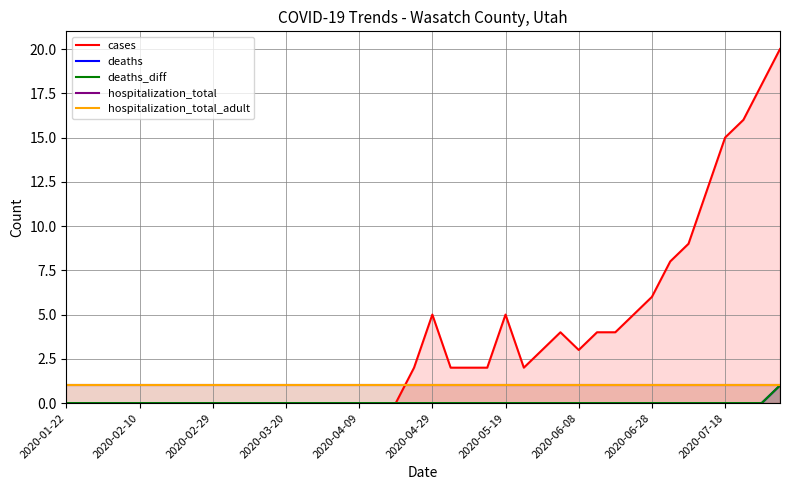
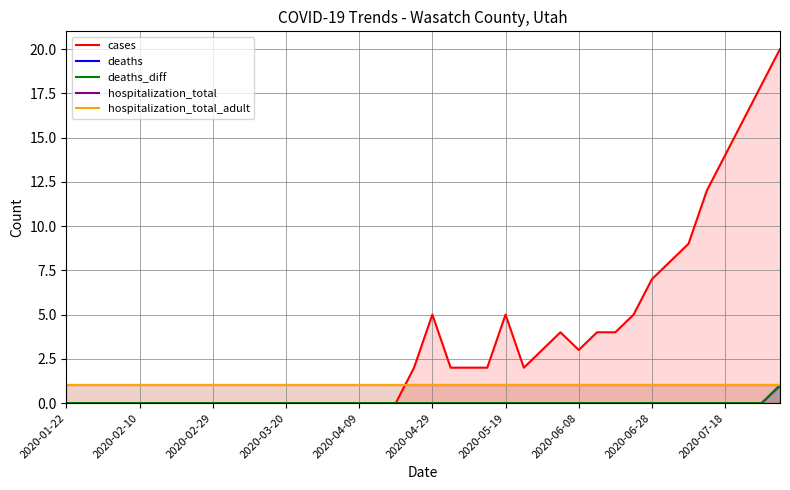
  {
    "cases": {
      "2020-04-29": 5,
      "2020-05-19": 5,
      "2020-06-08": 3,
-     "2020-06-28": 6,
-     "2020-07-18": 15
+     "2020-06-28": 7,
+     "2020-07-18": 14
    },
    "deaths_diff": {
      "2020-04-29": 0,
      "2020-05-19": 0,
      "2020-06-08": 0,
      "2020-06-28": 0,
      "2020-07-18": 0
    },
    "hospitalization_total_adult": {
      "2020-01-22": 1,
      "2020-02-10": 1,
      "2020-02-29": 1,
      "2020-03-20": 1,
      "2020-04-09": 1,
      "2020-04-29": 1,
      "2020-05-19": 1,
      "2020-06-08": 1,
      "2020-06-28": 1,
      "2020-07-18": 1
    }
  }
